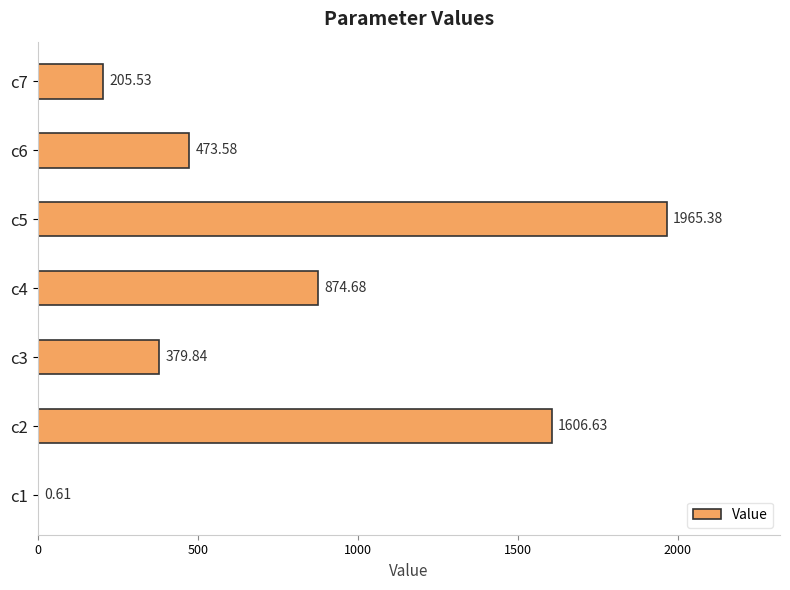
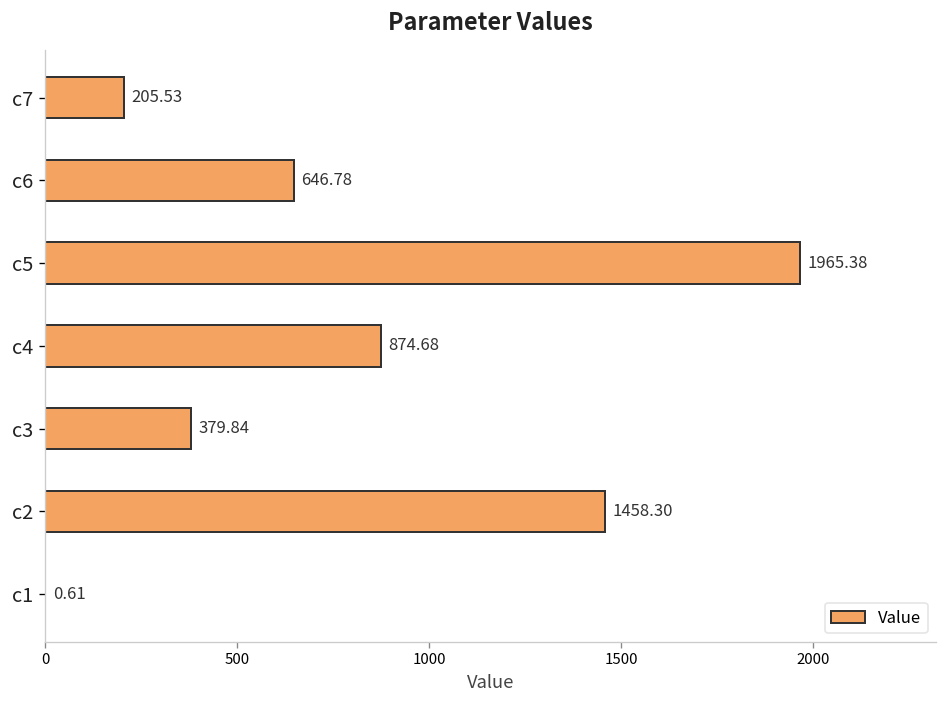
  {
    "c7": 205.53,
-   "c6": 473.58,
+   "c6": 646.78,
    "c5": 1965.38,
    "c4": 874.68,
    "c3": 379.84,
-   "c2": 1606.63,
+   "c2": 1458.30,
    "c1": 0.61
  }
